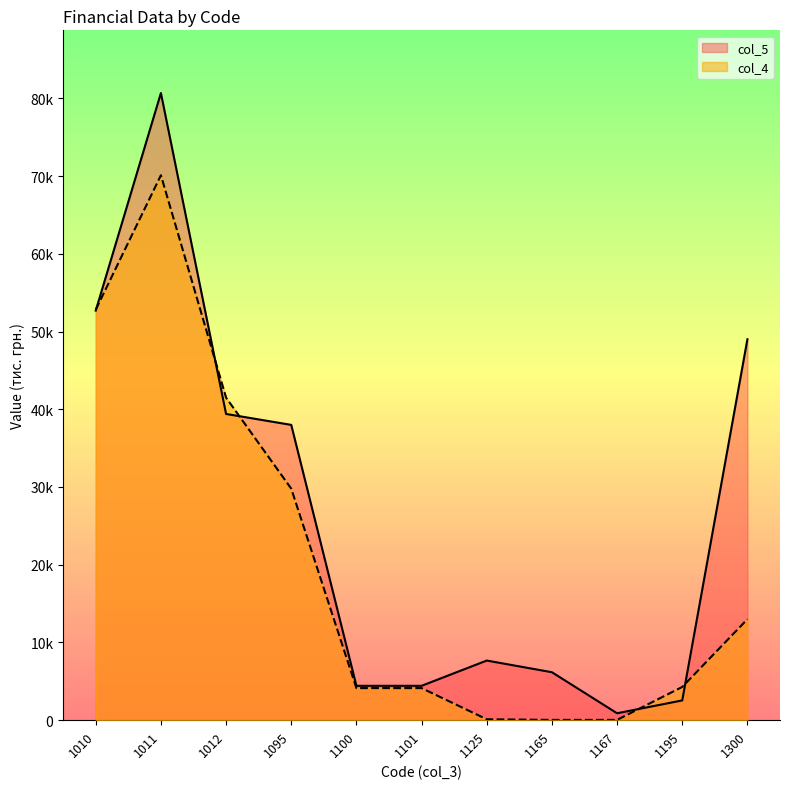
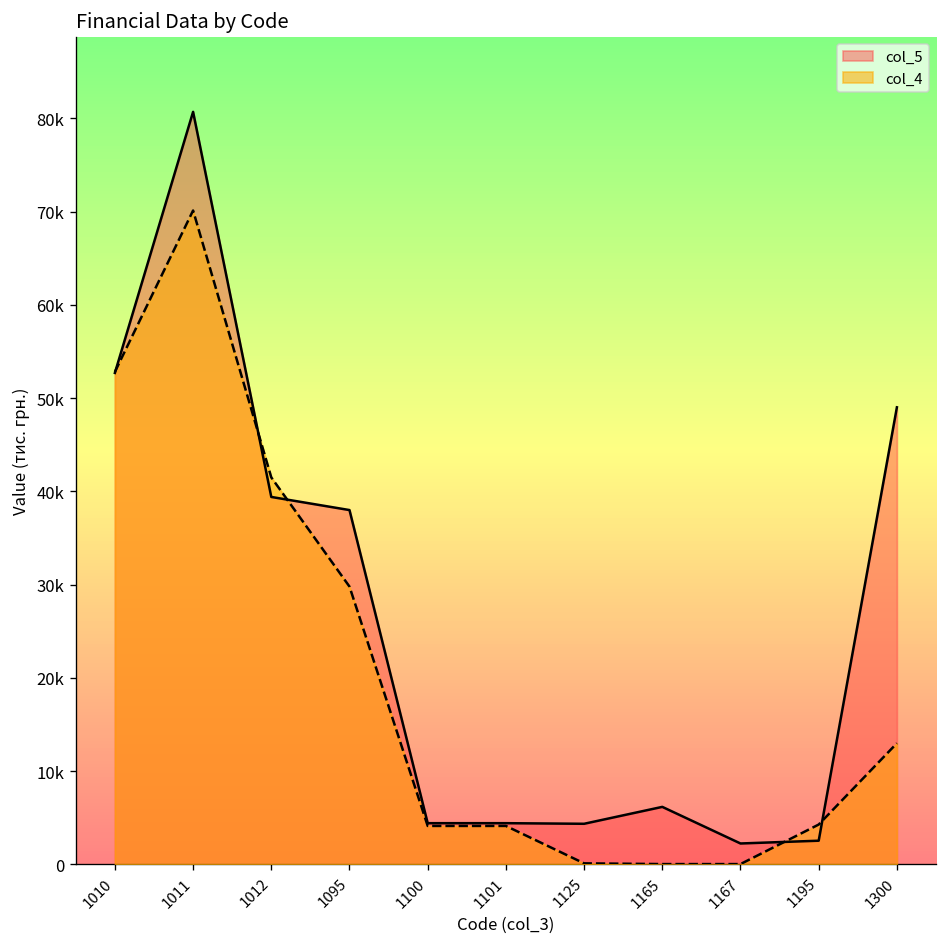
  {
    "col_5": {
      "1011": 81000,
      "1012": 39000,
      "1095": 38000,
-     "1125": 8000,
+     "1125": 4000,
      "1165": 6000,
-     "1167": 1000,
+     "1167": 2000,
      "1195": 3000,
      "1300": 49000
    },
    "col_4": {
      "1011": 70000,
      "1012": 41000,
      "1095": 30000,
      "1125": 0,
      "1165": 0,
      "1167": 0,
      "1195": 4000,
      "1300": 13000
    }
  }
